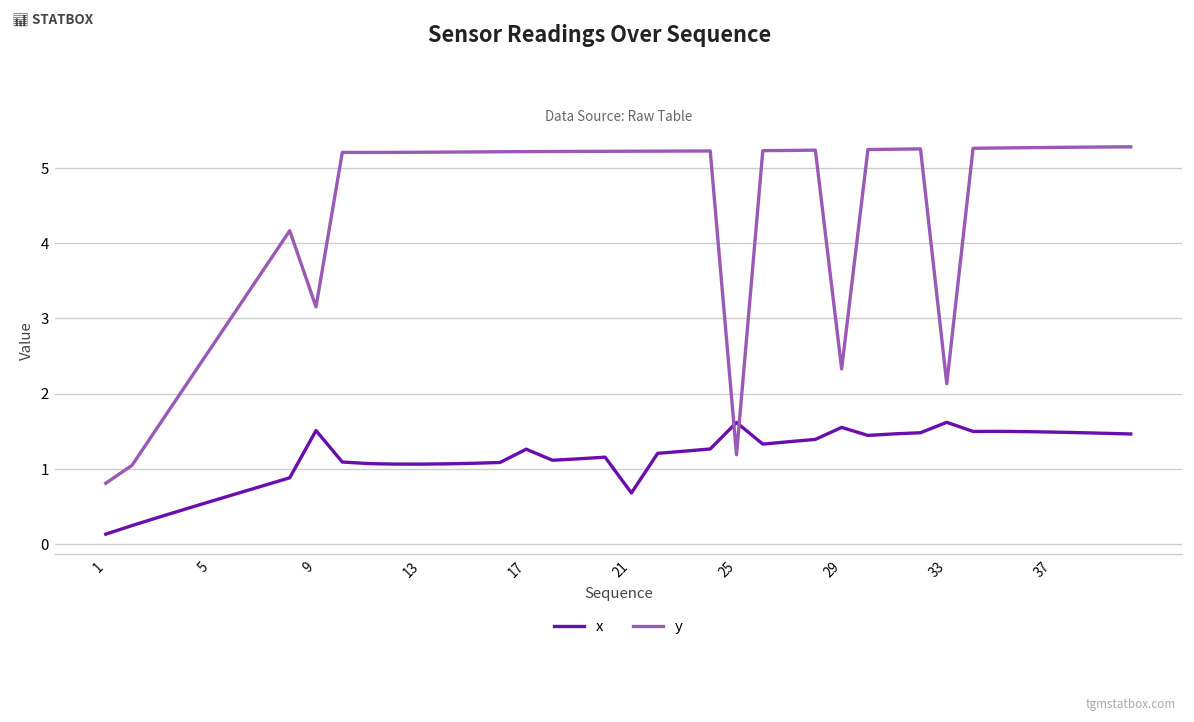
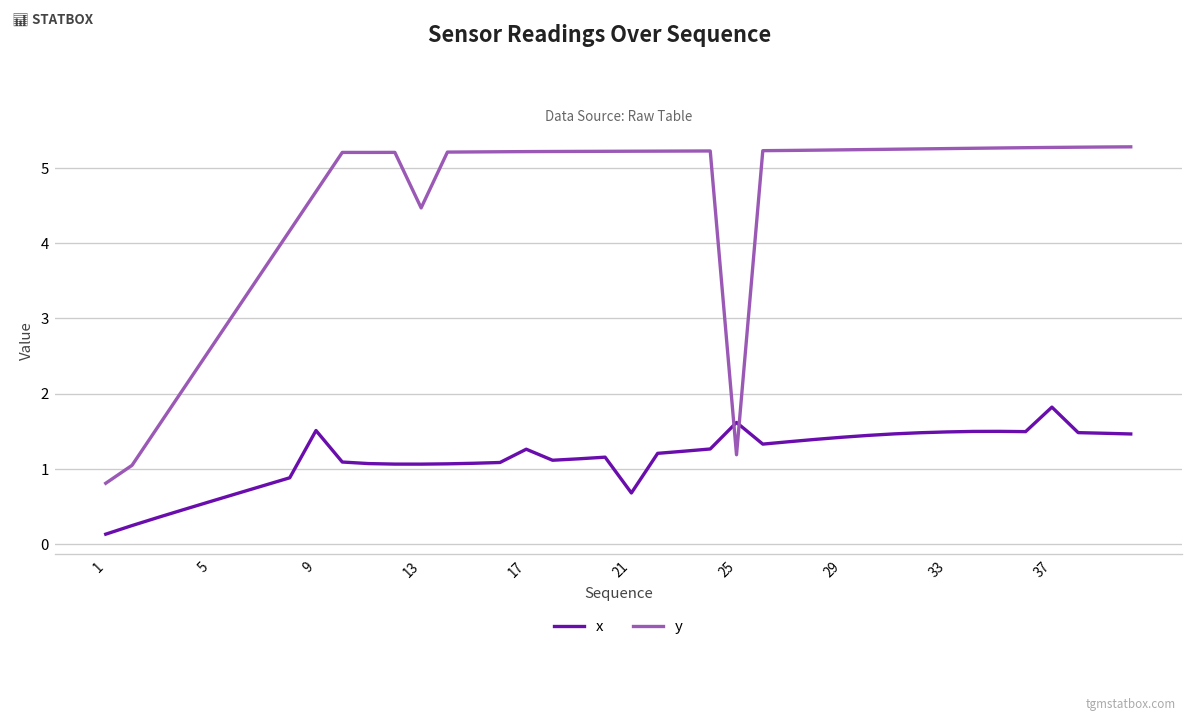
  {
    "x": {
      "1": 0.1,
      "5": 0.6,
      "9": 1.5,
      "13": 1.1,
      "17": 1.3,
      "21": 0.7,
      "25": 1.6,
-     "29": 1.5,
-     "33": 1.6,
-     "37": 1.5
+     "29": 1.4,
+     "33": 1.5,
+     "37": 1.8
    },
    "y": {
      "1": 0.8,
      "5": 2.6,
-     "9": 3.2,
-     "13": 5.2,
+     "9": 4.7,
+     "13": 4.5,
      "17": 5.2,
      "21": 5.2,
      "25": 1.2,
-     "29": 2.3,
-     "33": 2.1,
+     "29": 5.2,
+     "33": 5.3,
      "37": 5.3
    }
  }
